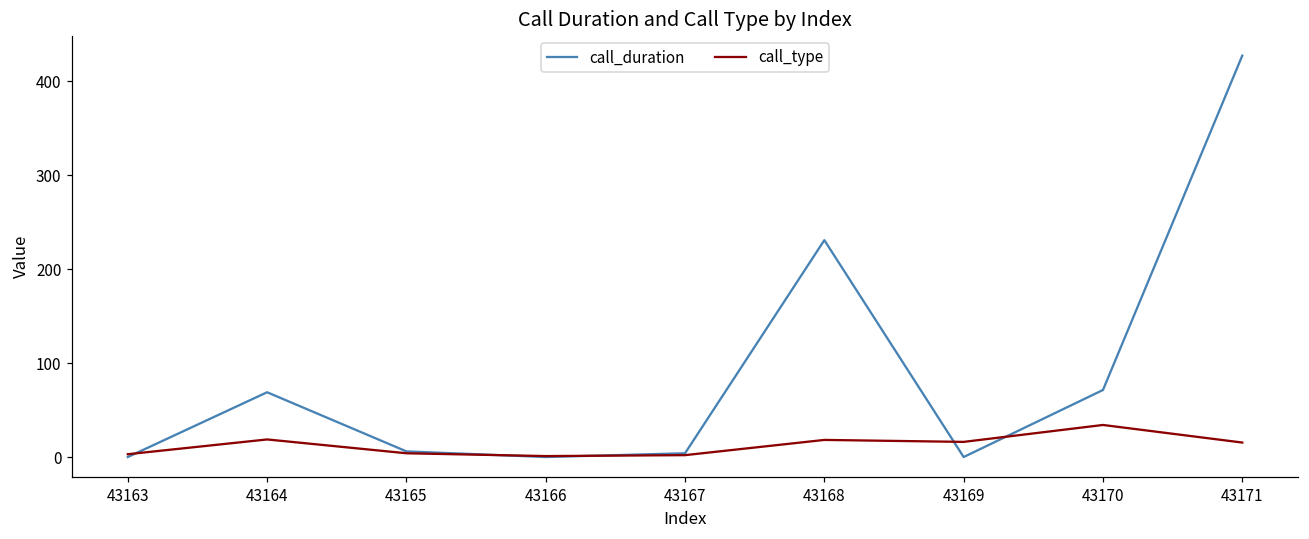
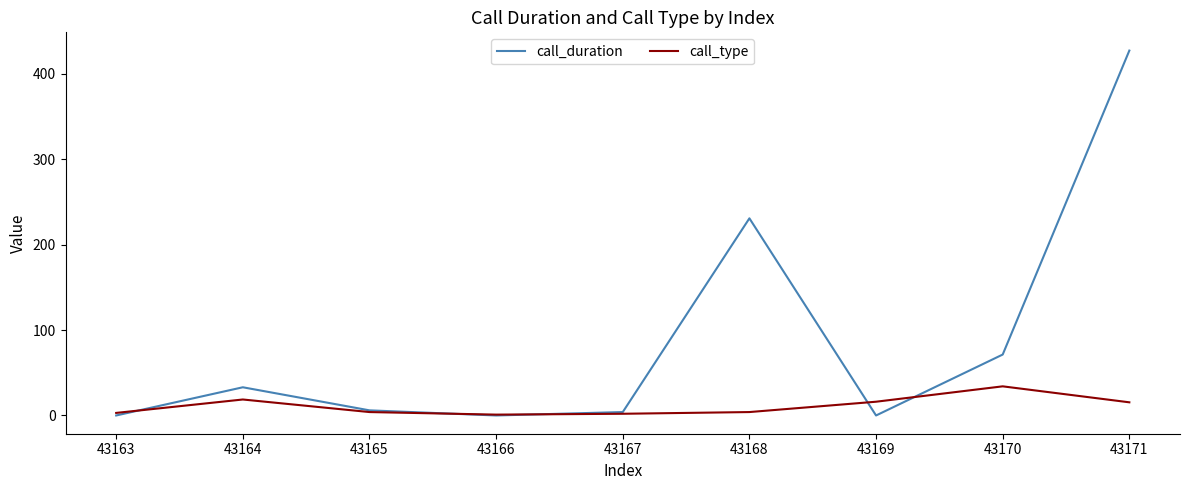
  {
    "call_duration": {
      "43163": 0,
-     "43164": 70,
+     "43164": 30,
      "43168": 230,
      "43169": 0,
      "43170": 70,
      "43171": 430
    },
    "call_type": {
      "43163": 0,
      "43164": 20,
-     "43168": 20,
+     "43168": 0,
      "43169": 20,
      "43170": 30,
      "43171": 20
    }
  }
